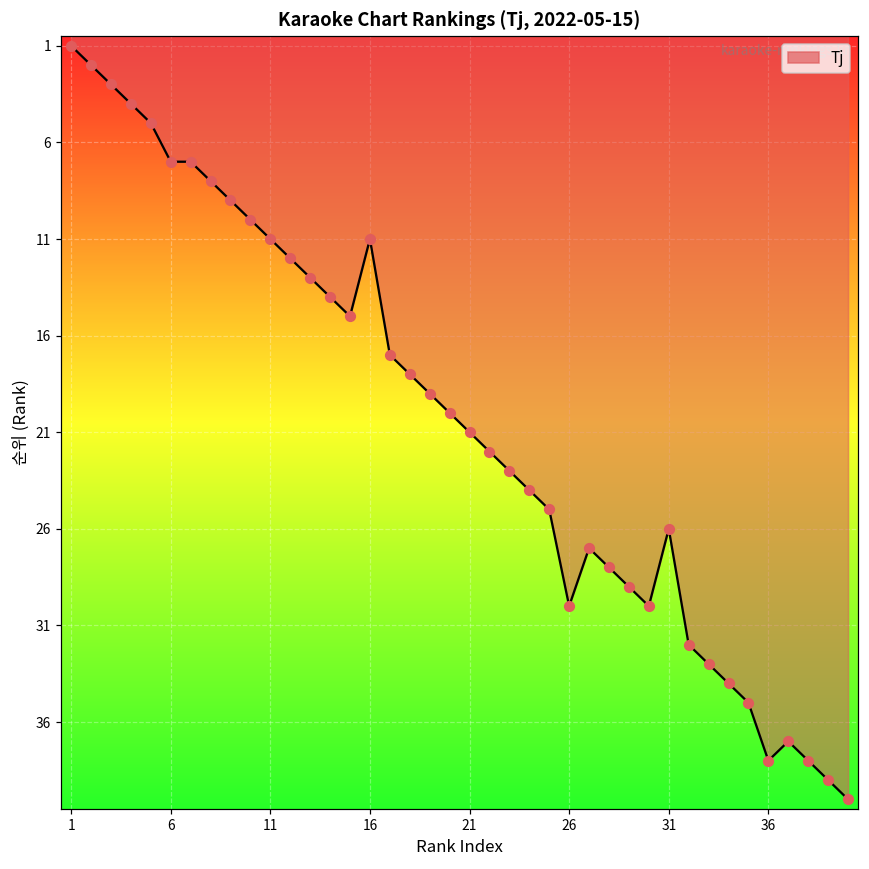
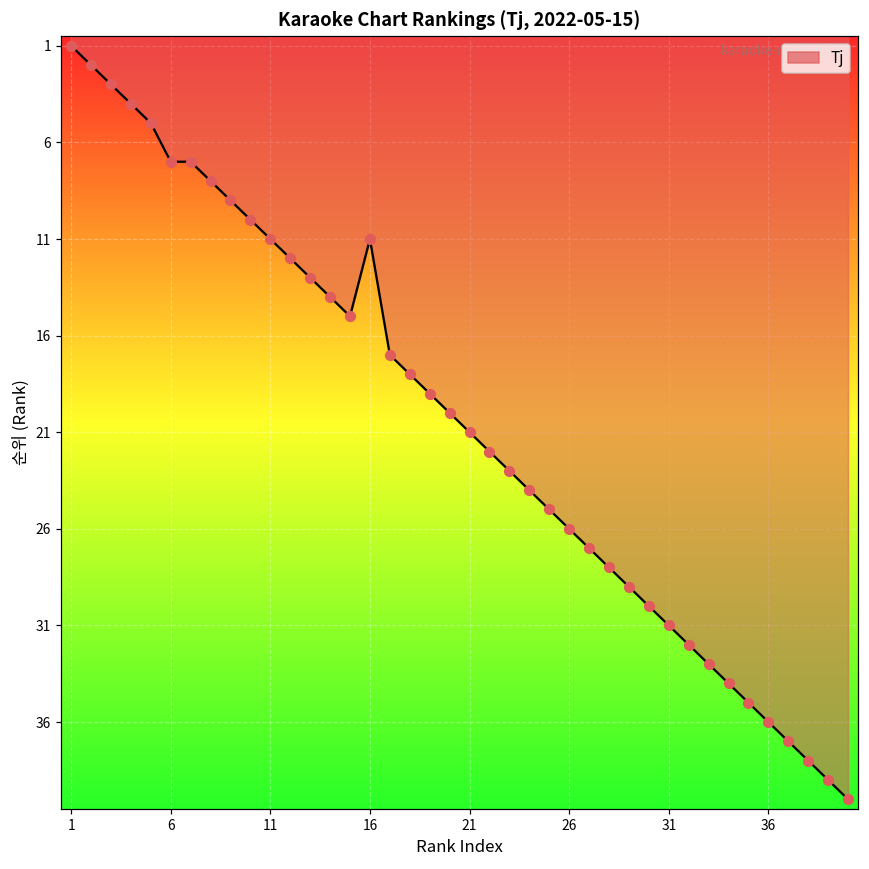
  {
    "1": 1,
    "6": 7,
    "11": 11,
    "16": 11,
    "21": 21,
-   "26": 30,
-   "31": 26,
-   "36": 38
+   "26": 26,
+   "31": 31,
+   "36": 36
  }
